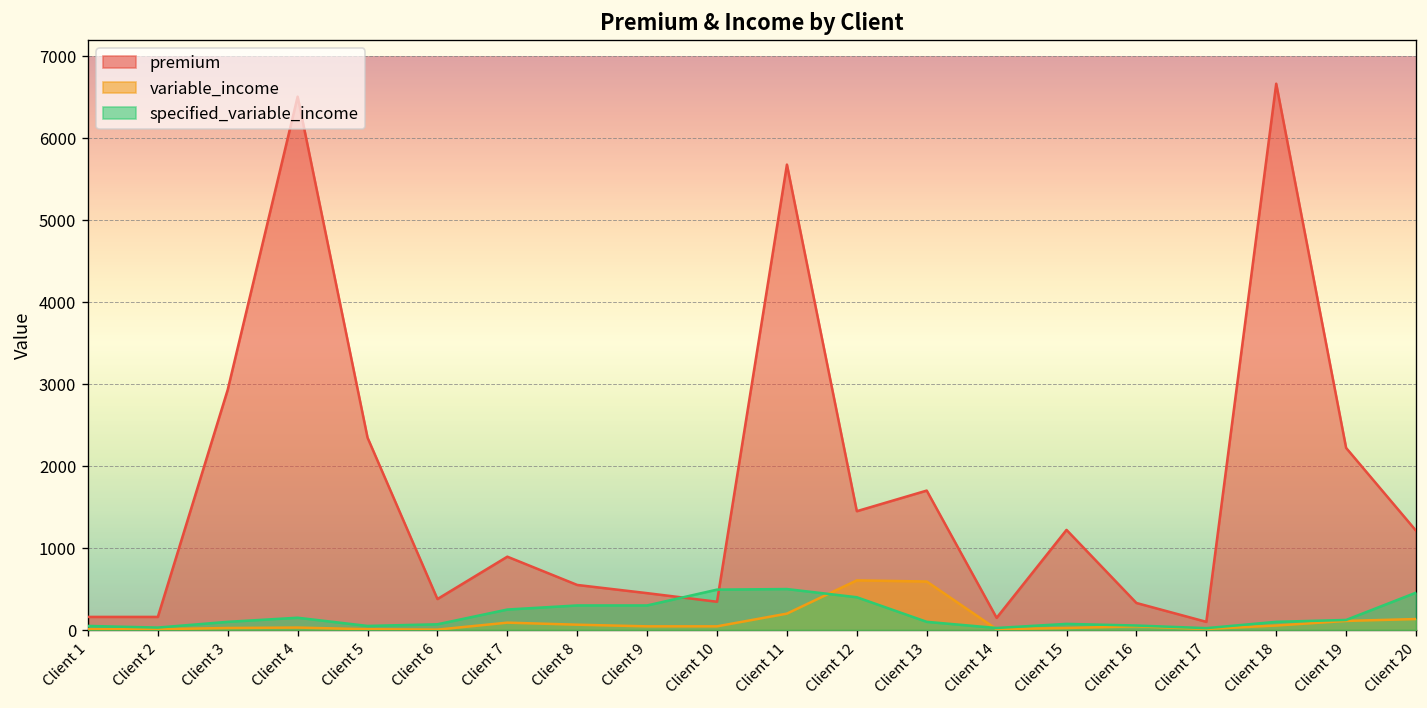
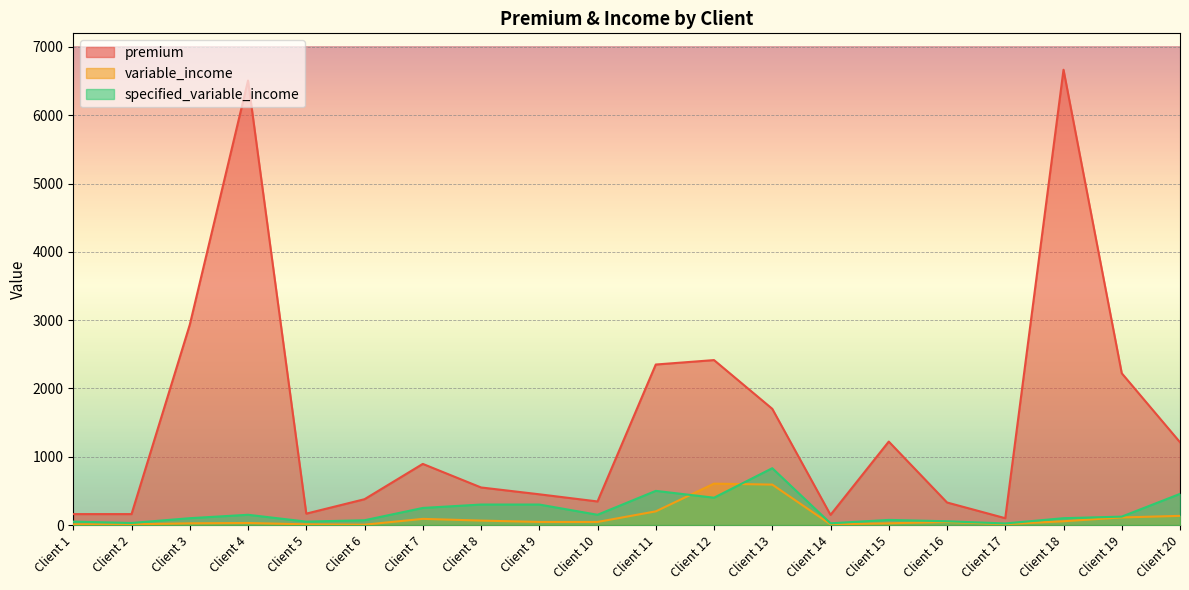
  {
    "premium": {
      "Client 1": 200,
      "Client 2": 200,
      "Client 3": 2900,
-     "Client 5": 2300,
+     "Client 5": 200,
      "Client 6": 400,
      "Client 7": 900,
      "Client 8": 600,
      "Client 9": 500,
      "Client 10": 300,
-     "Client 11": 5700,
-     "Client 12": 1500,
+     "Client 11": 2400,
+     "Client 12": 2400,
      "Client 13": 1700,
      "Client 14": 100,
      "Client 15": 1200,
      "Client 16": 300,
      "Client 17": 100,
      "Client 18": 6700,
      "Client 19": 2200,
      "Client 20": 1200
    },
    "variable_income": {
      "Client 1": 0,
      "Client 3": 0,
      "Client 4": 0,
      "Client 5": 0,
      "Client 6": 0,
      "Client 7": 100,
      "Client 8": 100,
      "Client 9": 0,
      "Client 10": 0,
      "Client 11": 200,
      "Client 12": 600,
      "Client 13": 600,
      "Client 15": 0,
      "Client 18": 100,
      "Client 20": 100
    },
    "specified_variable_income": {
      "Client 1": 100,
      "Client 3": 100,
      "Client 4": 200,
      "Client 5": 100,
      "Client 6": 100,
      "Client 7": 300,
      "Client 8": 300,
      "Client 9": 300,
-     "Client 10": 500,
+     "Client 10": 200,
      "Client 11": 500,
      "Client 12": 400,
-     "Client 13": 100,
+     "Client 13": 800,
      "Client 15": 100,
      "Client 18": 100,
      "Client 20": 500
    }
  }
